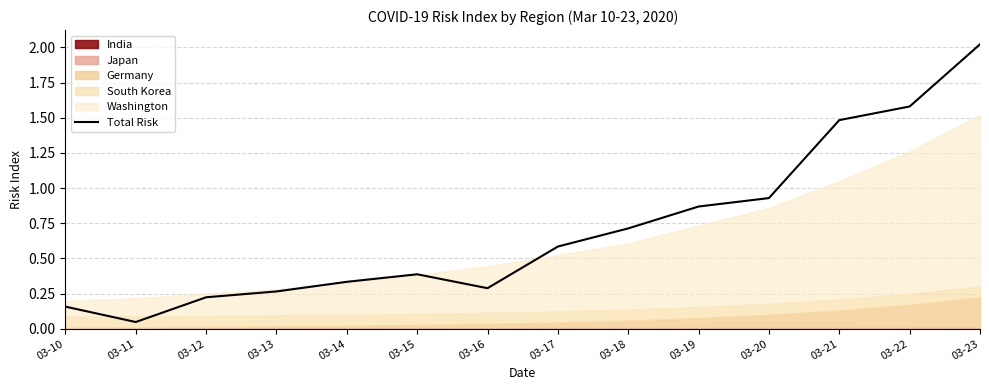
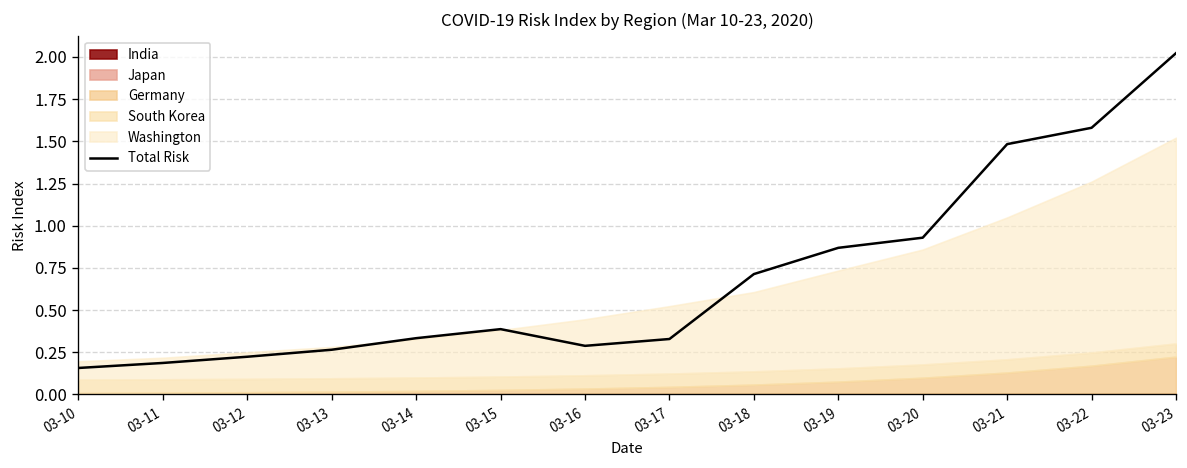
  {
    "Total Risk": {
      "03-10": 0.16,
-     "03-11": 0.05,
+     "03-11": 0.19,
      "03-12": 0.22,
      "03-16": 0.29,
-     "03-17": 0.58,
+     "03-17": 0.33,
      "03-18": 0.71,
      "03-19": 0.87,
      "03-20": 0.93,
      "03-21": 1.48,
      "03-22": 1.58,
      "03-23": 2.02
    }
  }
